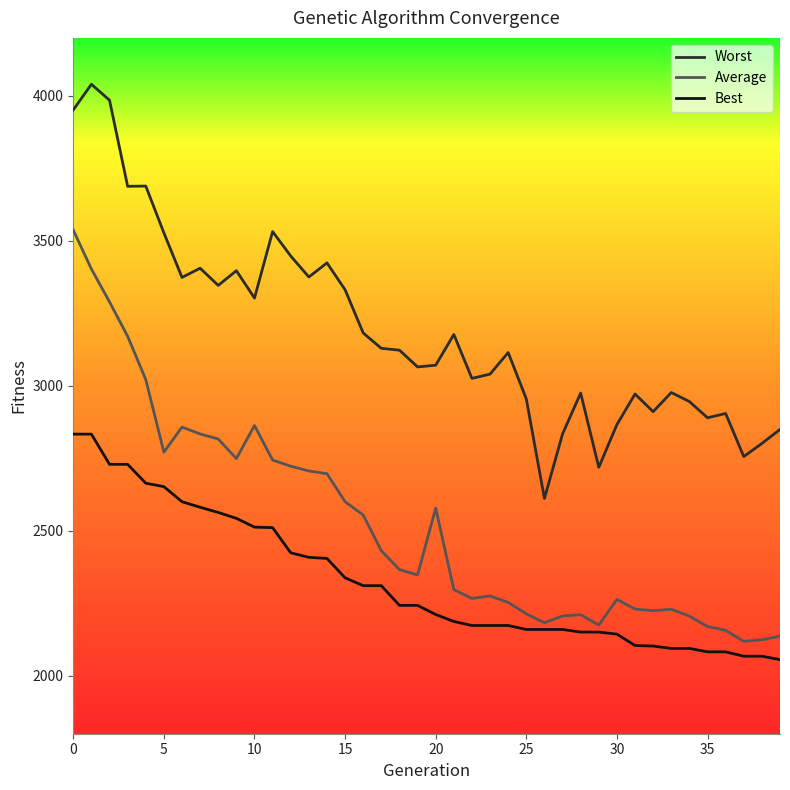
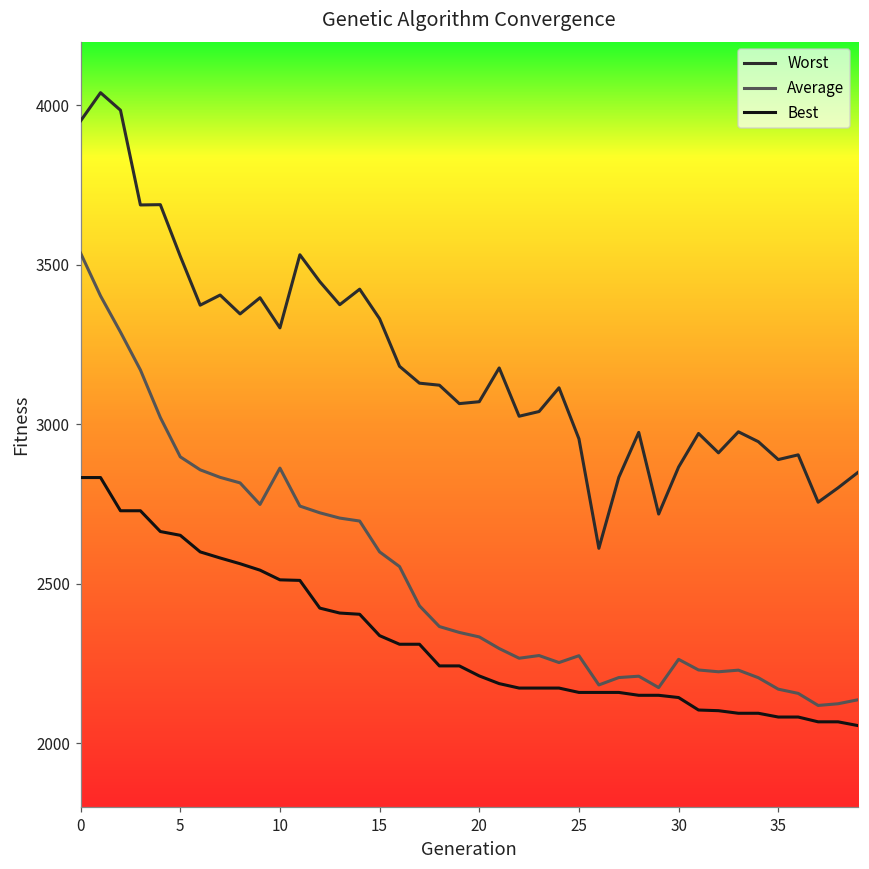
  {
    "Average": {
      "0": 3540,
-     "5": 2770,
+     "5": 2900,
      "10": 2860,
      "15": 2600,
-     "20": 2580,
-     "25": 2210,
+     "20": 2330,
+     "25": 2270,
      "30": 2260,
      "35": 2170
    }
  }
